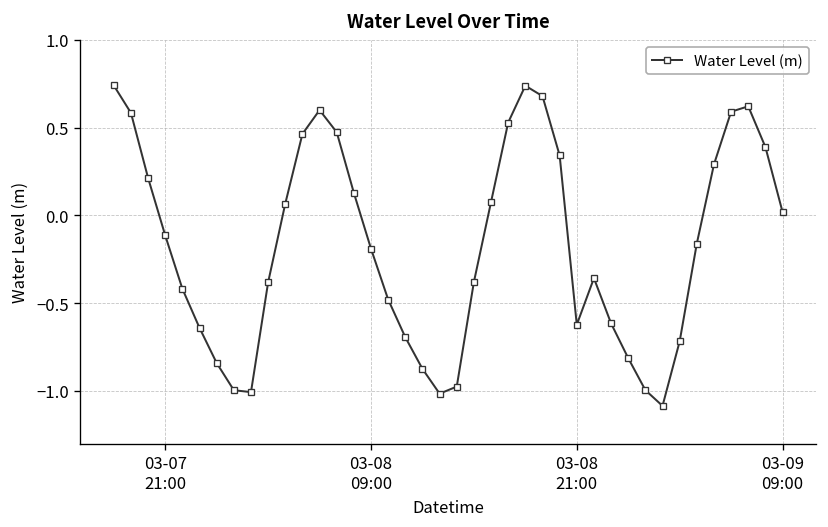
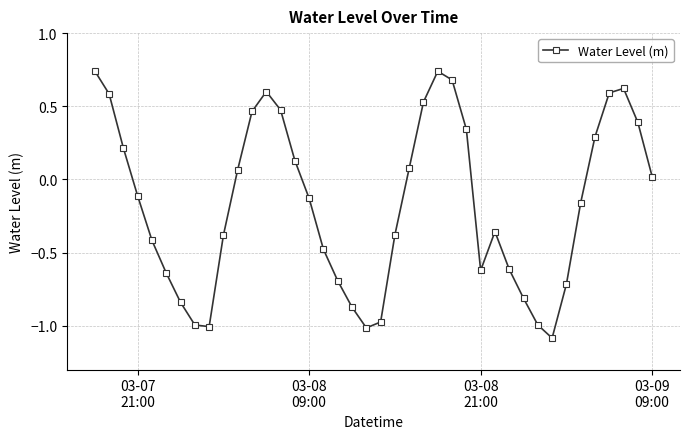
  {
    "03-07 21:00": -0.11,
-   "03-08 09:00": -0.19,
+   "03-08 09:00": -0.13,
    "03-08 21:00": -0.62,
    "03-09 09:00": 0.02
  }
